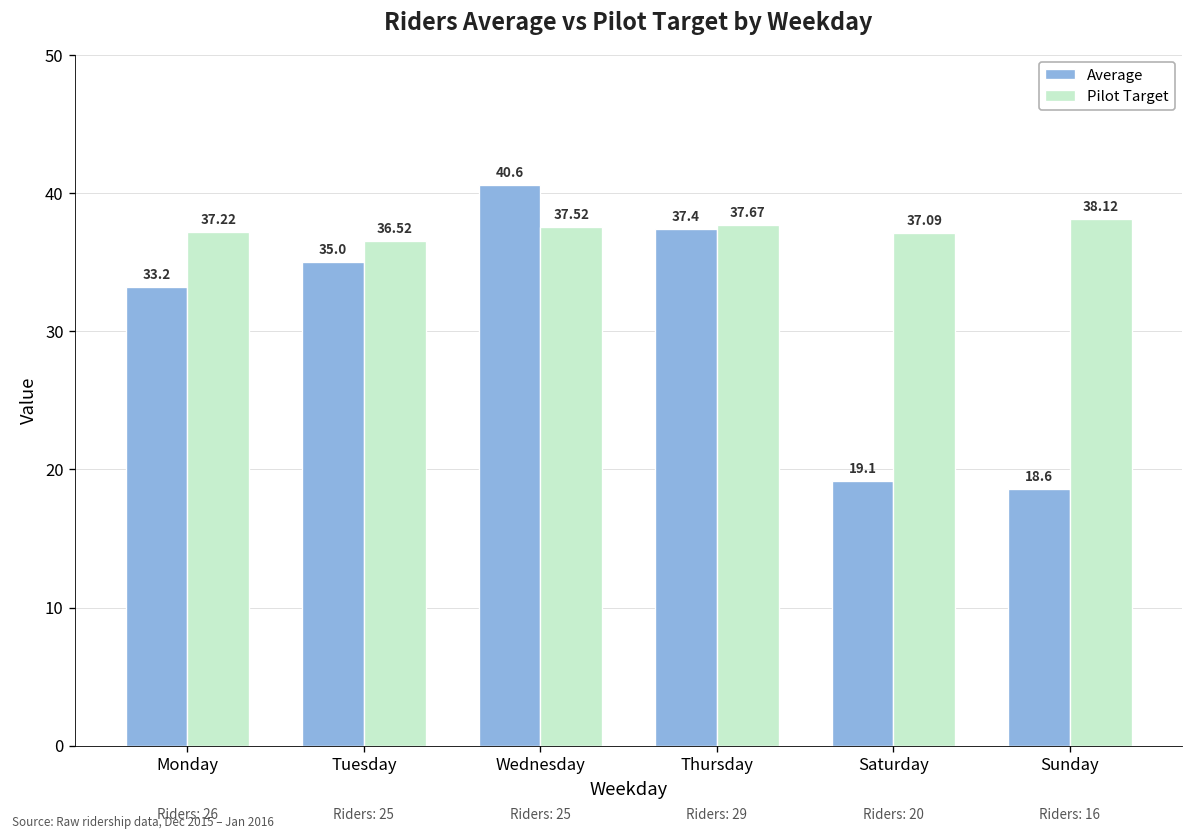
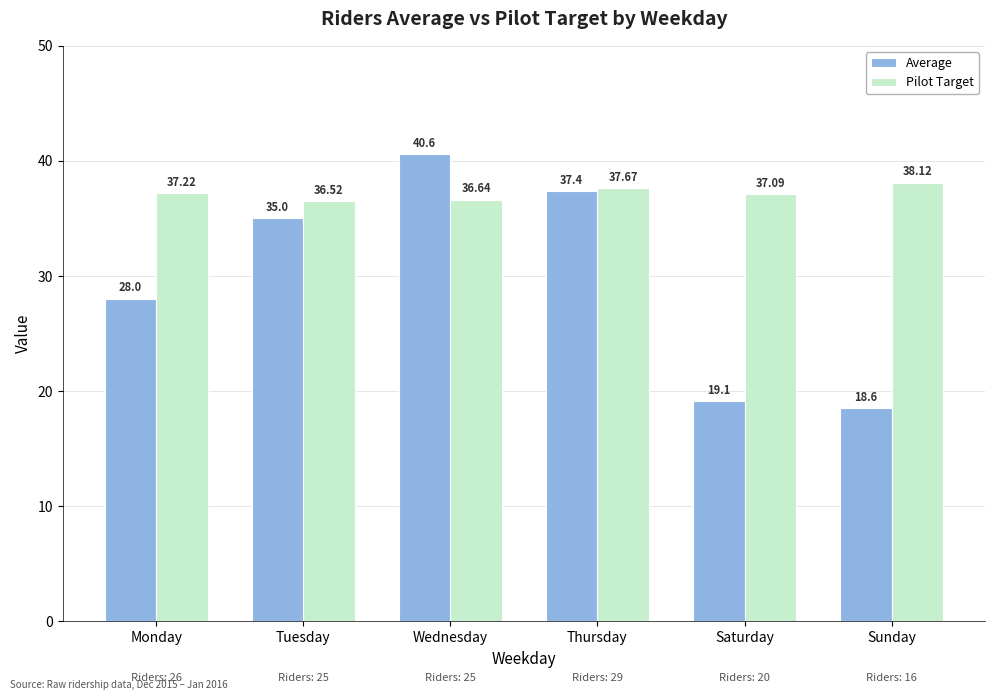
  {
    "Average": {
-     "Monday": 33.2,
+     "Monday": 28.0,
      "Tuesday": 35.0,
      "Wednesday": 40.6,
      "Thursday": 37.4,
      "Saturday": 19.1,
      "Sunday": 18.6
    },
    "Pilot Target": {
      "Monday": 37.22,
      "Tuesday": 36.52,
-     "Wednesday": 37.52,
+     "Wednesday": 36.64,
      "Thursday": 37.67,
      "Saturday": 37.09,
      "Sunday": 38.12
    }
  }
